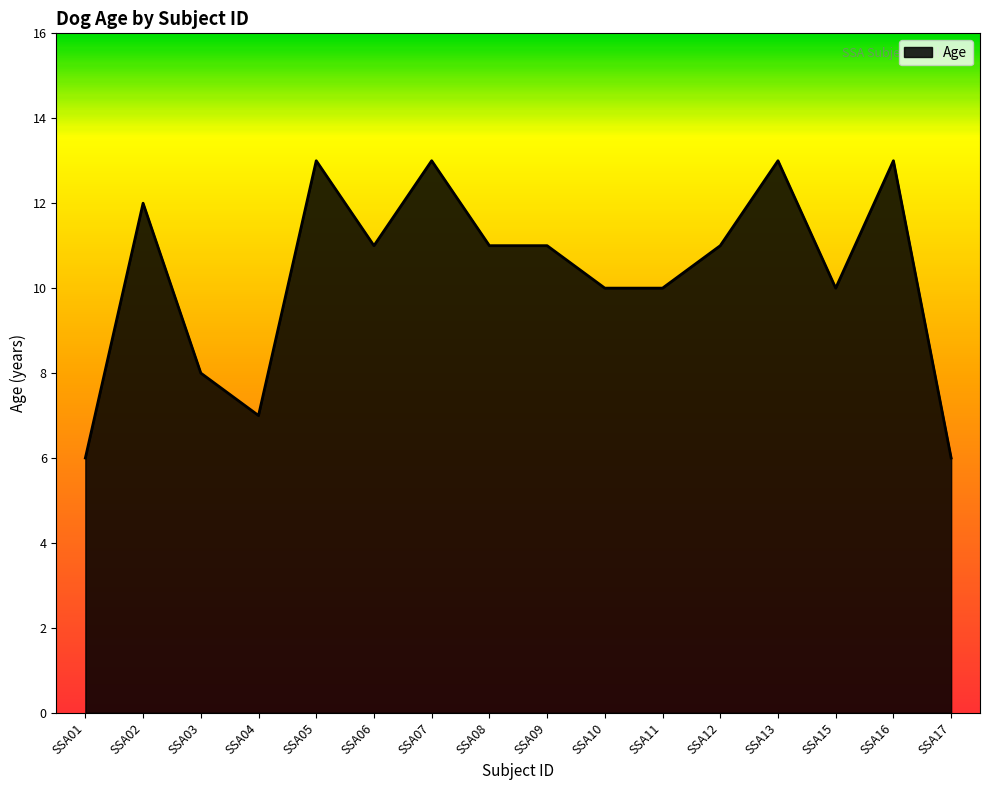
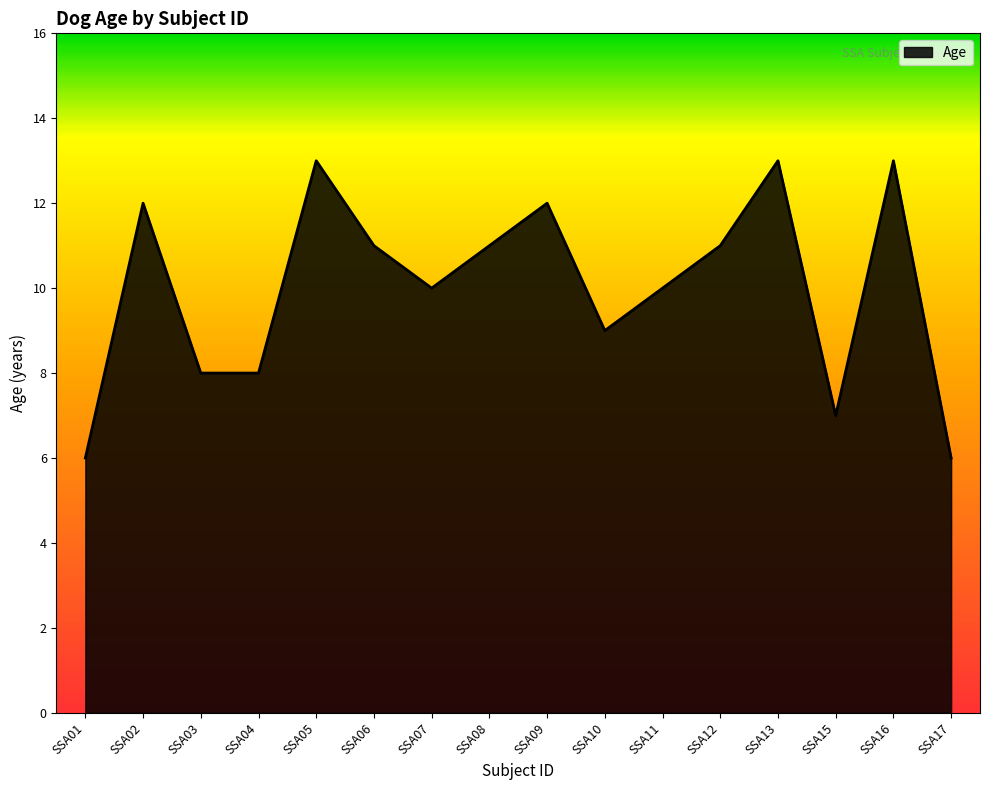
  {
    "SSA01": 6,
    "SSA02": 12,
    "SSA03": 8,
-   "SSA04": 7,
+   "SSA04": 8,
    "SSA05": 13,
    "SSA06": 11,
-   "SSA07": 13,
+   "SSA07": 10,
    "SSA08": 11,
-   "SSA09": 11,
-   "SSA10": 10,
+   "SSA09": 12,
+   "SSA10": 9,
    "SSA11": 10,
    "SSA12": 11,
    "SSA13": 13,
-   "SSA15": 10,
+   "SSA15": 7,
    "SSA16": 13,
    "SSA17": 6
  }
